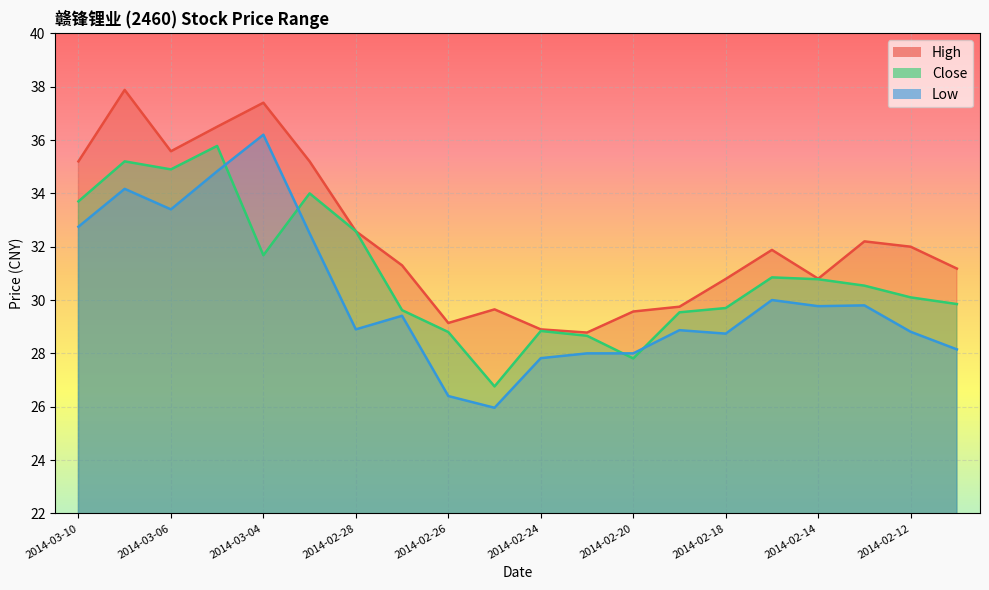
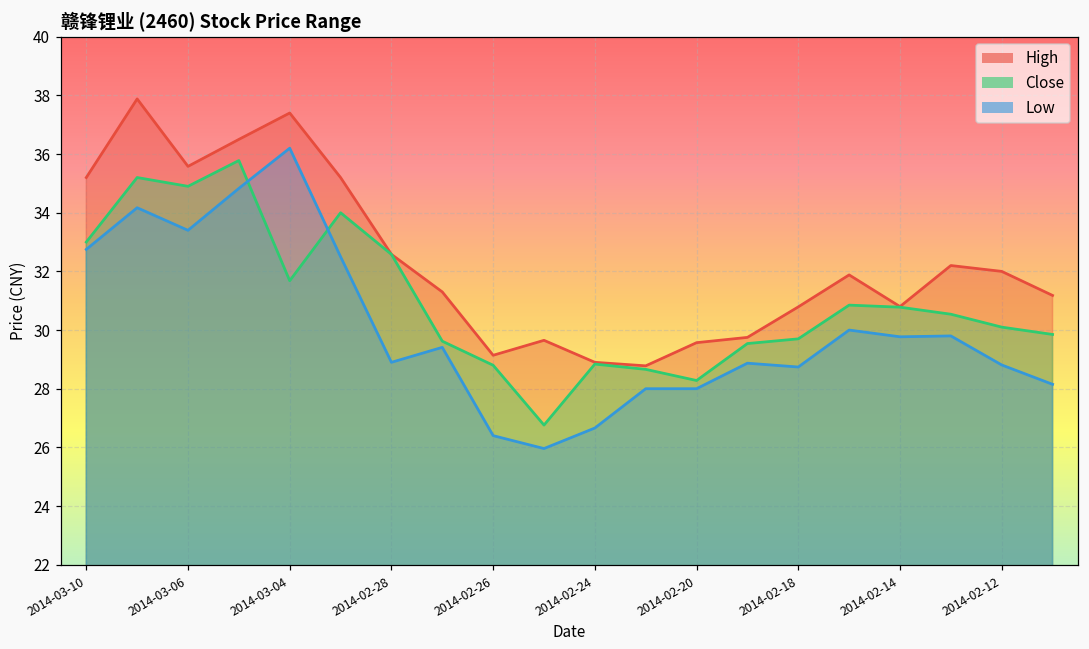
  {
    "High": {
      "2014-03-10": 35.2,
      "2014-03-06": 35.6,
      "2014-03-04": 37.4,
      "2014-02-26": 29.1,
      "2014-02-20": 29.6,
      "2014-02-18": 30.8,
      "2014-02-12": 32.0
    },
    "Close": {
-     "2014-03-10": 33.7,
+     "2014-03-10": 33.0,
      "2014-03-06": 34.9,
      "2014-03-04": 31.7,
      "2014-02-26": 28.8,
-     "2014-02-20": 27.8,
+     "2014-02-20": 28.3,
      "2014-02-18": 29.7,
      "2014-02-12": 30.1
    },
    "Low": {
      "2014-03-10": 32.8,
      "2014-03-06": 33.4,
      "2014-03-04": 36.2,
      "2014-02-28": 28.9,
      "2014-02-26": 26.4,
-     "2014-02-24": 27.8,
+     "2014-02-24": 26.7,
      "2014-02-20": 28.0,
      "2014-02-18": 28.7,
      "2014-02-14": 29.8,
      "2014-02-12": 28.8
    }
  }
